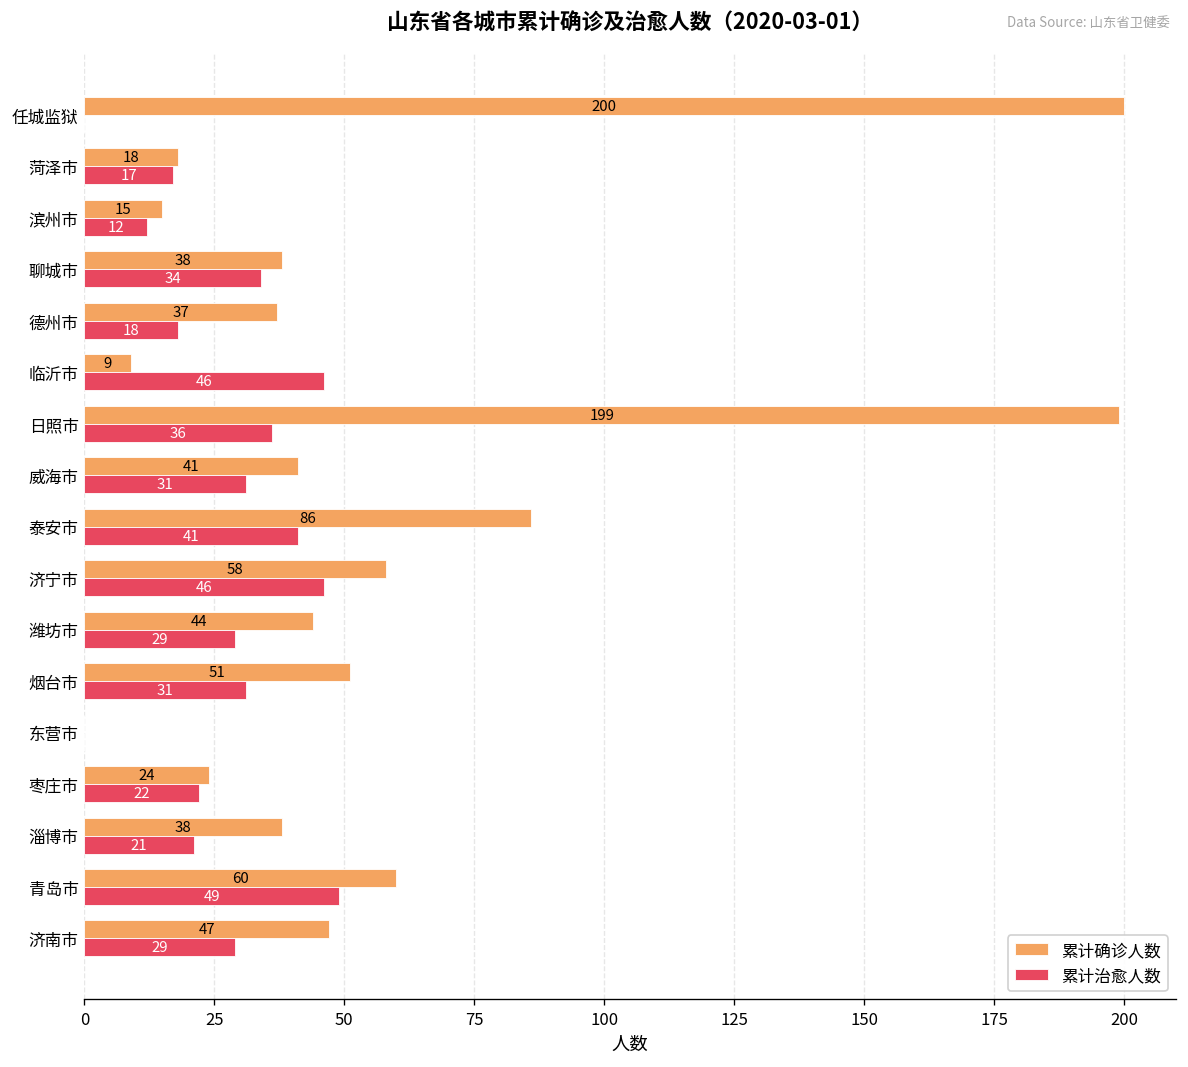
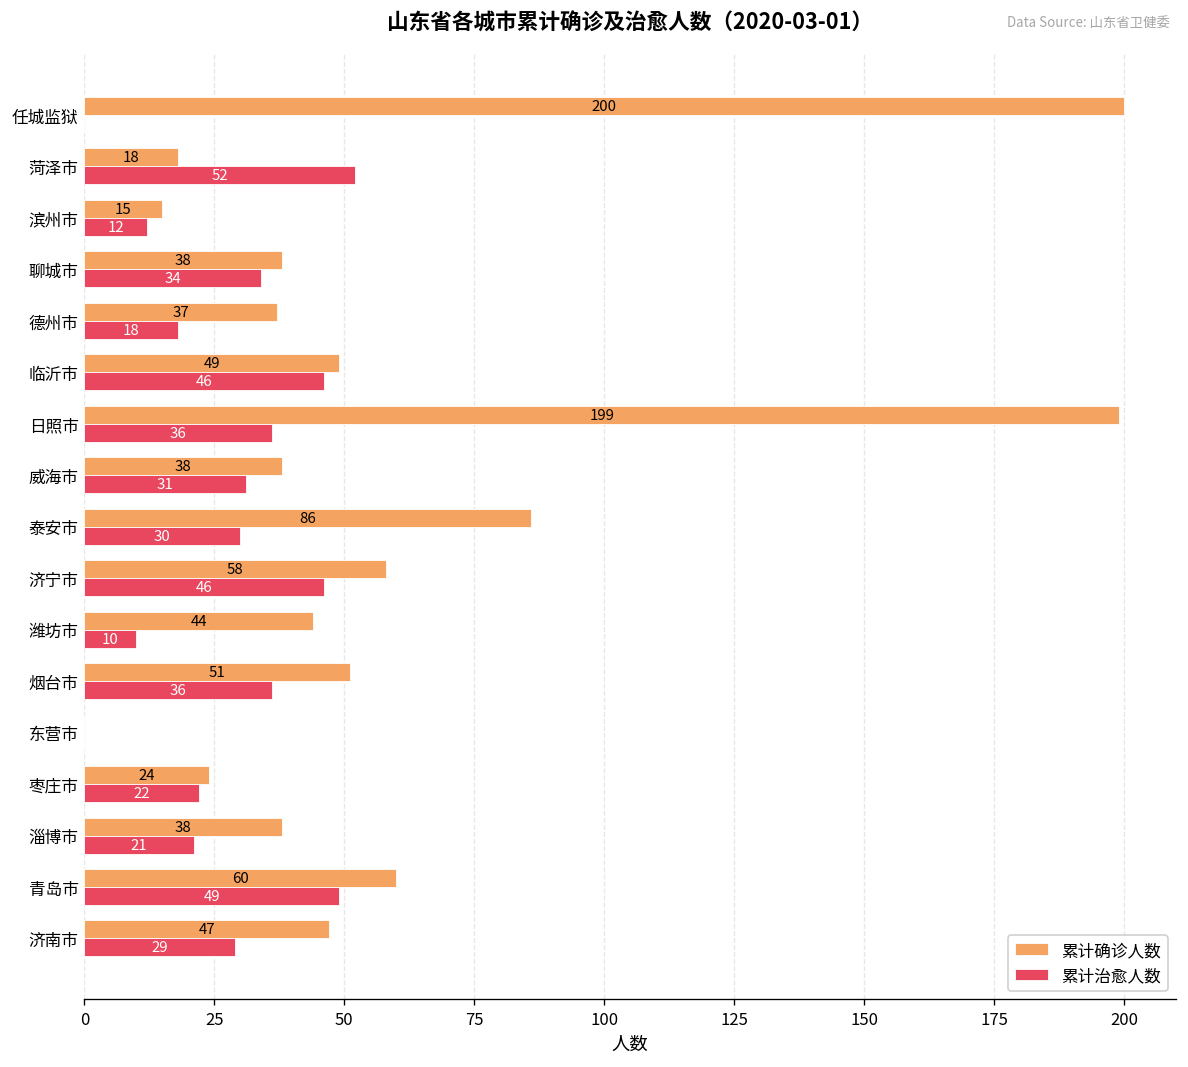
  {
    "累计确诊人数": {
      "任城监狱": 200,
      "菏泽市": 18,
      "滨州市": 15,
      "聊城市": 38,
      "德州市": 37,
-     "临沂市": 9,
+     "临沂市": 49,
      "日照市": 199,
-     "威海市": 41,
+     "威海市": 38,
      "泰安市": 86,
      "济宁市": 58,
      "潍坊市": 44,
      "烟台市": 51,
      "枣庄市": 24,
      "淄博市": 38,
      "青岛市": 60,
      "济南市": 47
    },
    "累计治愈人数": {
-     "菏泽市": 17,
+     "菏泽市": 52,
      "滨州市": 12,
      "聊城市": 34,
      "德州市": 18,
      "临沂市": 46,
      "日照市": 36,
      "威海市": 31,
-     "泰安市": 41,
+     "泰安市": 30,
      "济宁市": 46,
-     "潍坊市": 29,
-     "烟台市": 31,
+     "潍坊市": 10,
+     "烟台市": 36,
      "枣庄市": 22,
      "淄博市": 21,
      "青岛市": 49,
      "济南市": 29
    }
  }
